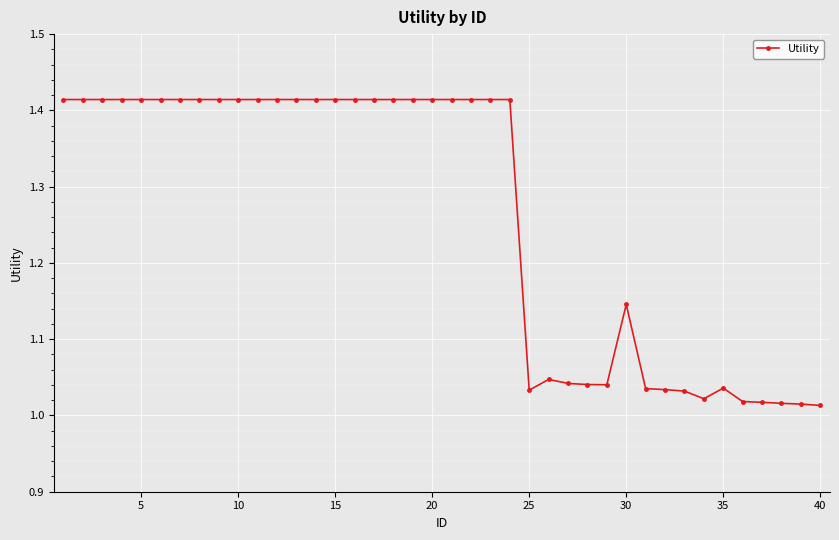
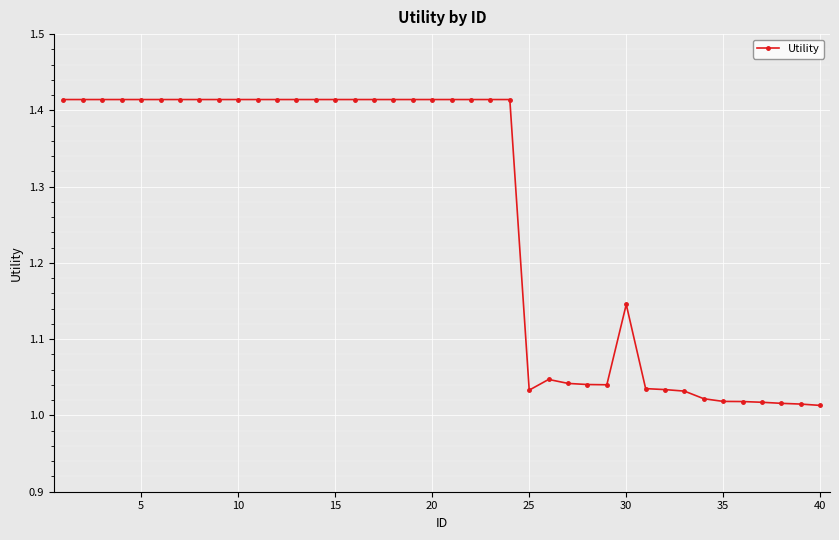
  {
    "5": 1.41,
    "10": 1.41,
    "15": 1.41,
    "20": 1.41,
    "25": 1.03,
    "30": 1.15,
-   "35": 1.04,
+   "35": 1.02,
    "40": 1.01
  }
